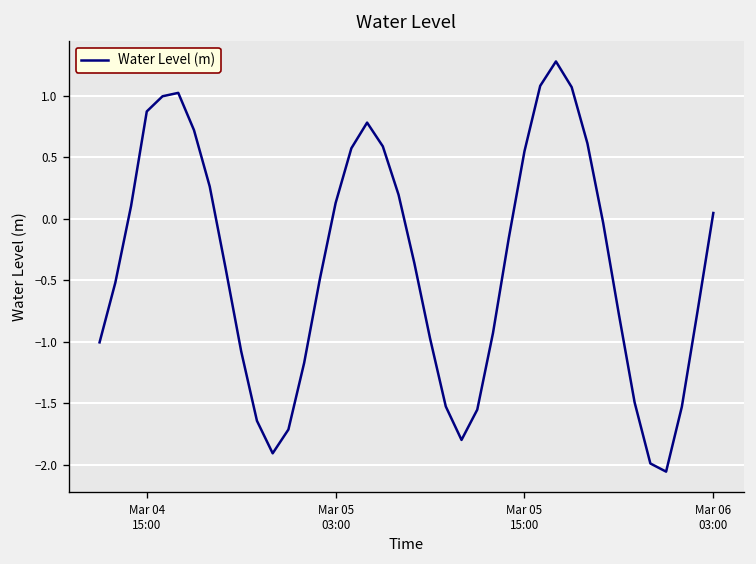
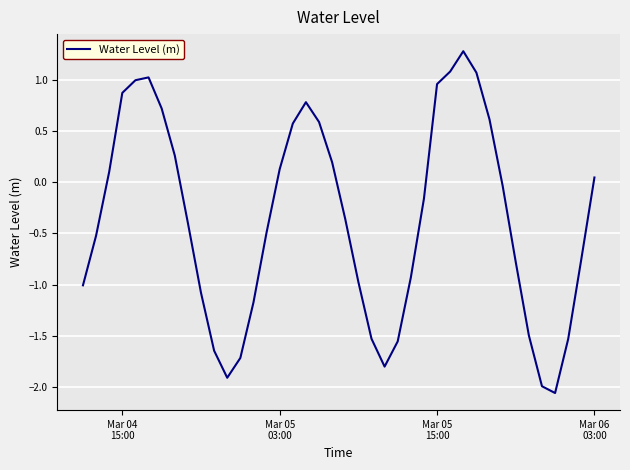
  {
    "Mar 04 15:00": 0.87,
    "Mar 05 03:00": 0.13,
-   "Mar 05 15:00": 0.55,
+   "Mar 05 15:00": 0.96,
    "Mar 06 03:00": 0.05
  }
